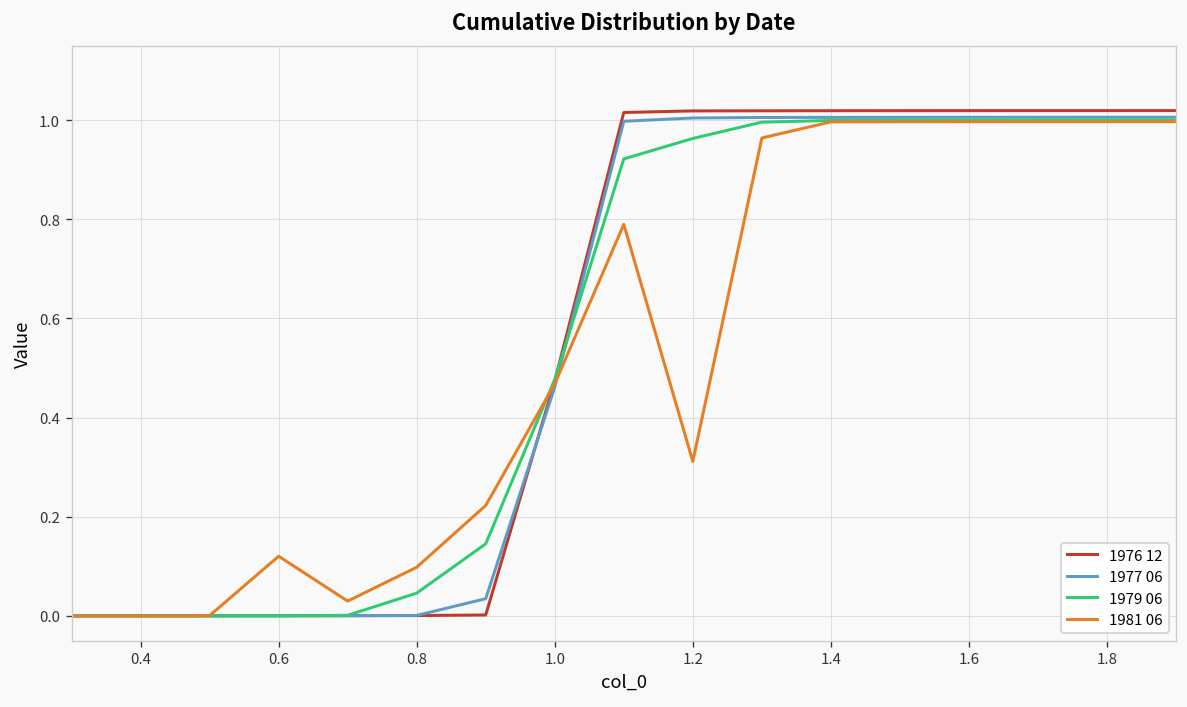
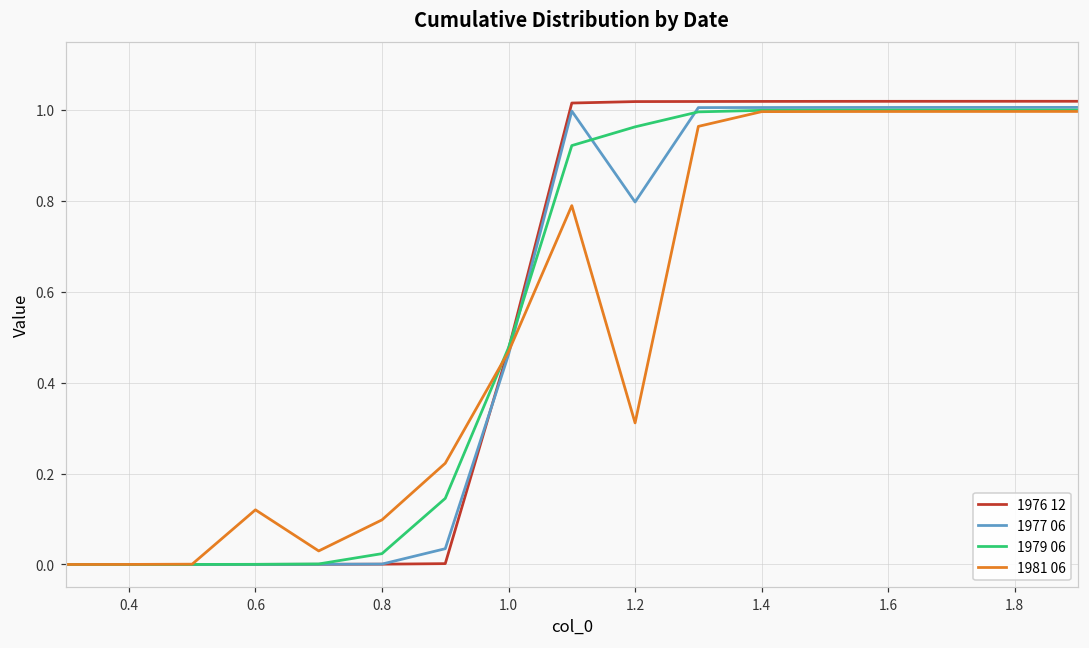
  {
    "1976 12": {
      "1.2": 1.02,
      "1.4": 1.02,
      "1.6": 1.02,
      "1.8": 1.02
    },
    "1977 06": {
      "1.0": 0.46,
-     "1.2": 1.00,
+     "1.2": 0.80,
      "1.4": 1.01
    },
    "1979 06": {
-     "0.8": 0.05,
+     "0.8": 0.02,
      "1.2": 0.96
    },
    "1981 06": {
      "0.6": 0.12,
      "0.8": 0.10,
      "1.2": 0.31
    }
  }
